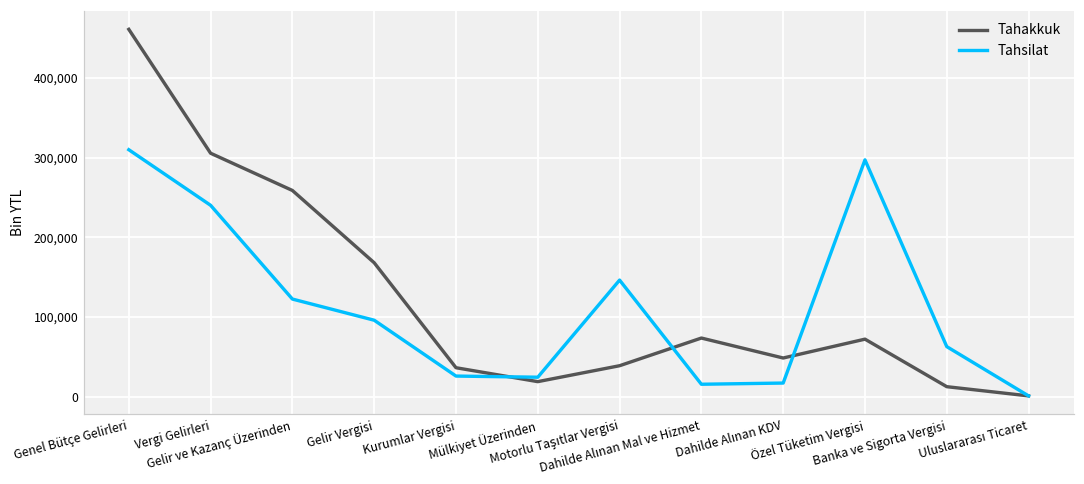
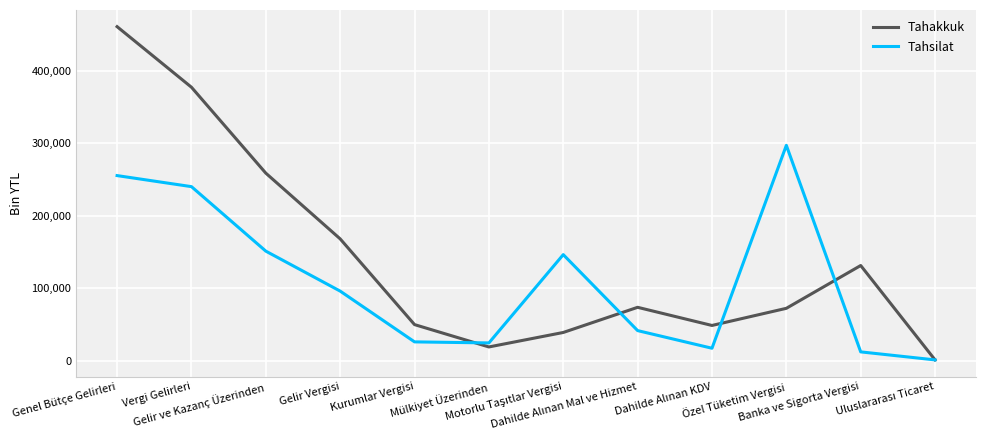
  {
    "Tahakkuk": {
      "Genel Bütçe Gelirleri": "460,000",
-     "Vergi Gelirleri": "310,000",
+     "Vergi Gelirleri": "380,000",
      "Gelir ve Kazanç Üzerinden": "260,000",
      "Gelir Vergisi": "170,000",
-     "Kurumlar Vergisi": "40,000",
+     "Kurumlar Vergisi": "50,000",
      "Mülkiyet Üzerinden": "20,000",
      "Motorlu Taşıtlar Vergisi": "40,000",
      "Dahilde Alınan Mal ve Hizmet": "70,000",
      "Dahilde Alınan KDV": "50,000",
      "Özel Tüketim Vergisi": "70,000",
-     "Banka ve Sigorta Vergisi": "10,000"
+     "Banka ve Sigorta Vergisi": "130,000"
    },
    "Tahsilat": {
-     "Genel Bütçe Gelirleri": "310,000",
+     "Genel Bütçe Gelirleri": "260,000",
      "Vergi Gelirleri": "240,000",
-     "Gelir ve Kazanç Üzerinden": "120,000",
+     "Gelir ve Kazanç Üzerinden": "150,000",
      "Gelir Vergisi": "100,000",
      "Kurumlar Vergisi": "30,000",
      "Mülkiyet Üzerinden": "20,000",
      "Motorlu Taşıtlar Vergisi": "150,000",
-     "Dahilde Alınan Mal ve Hizmet": "20,000",
+     "Dahilde Alınan Mal ve Hizmet": "40,000",
      "Dahilde Alınan KDV": "20,000",
      "Özel Tüketim Vergisi": "300,000",
-     "Banka ve Sigorta Vergisi": "60,000"
+     "Banka ve Sigorta Vergisi": "10,000"
    }
  }
